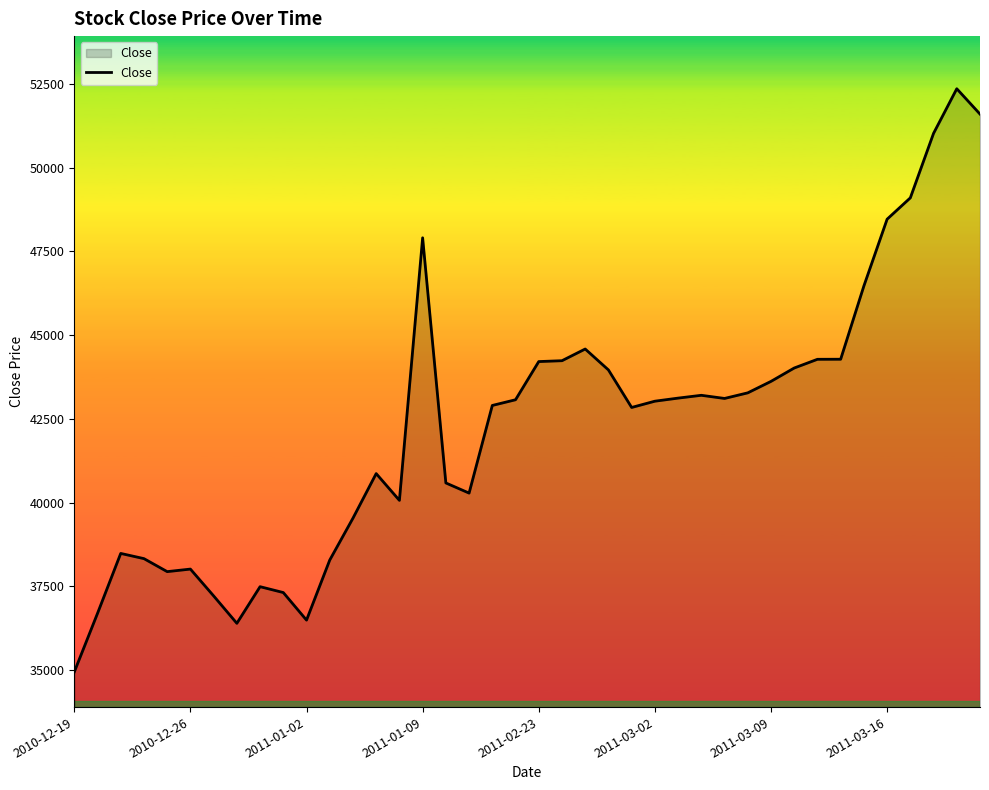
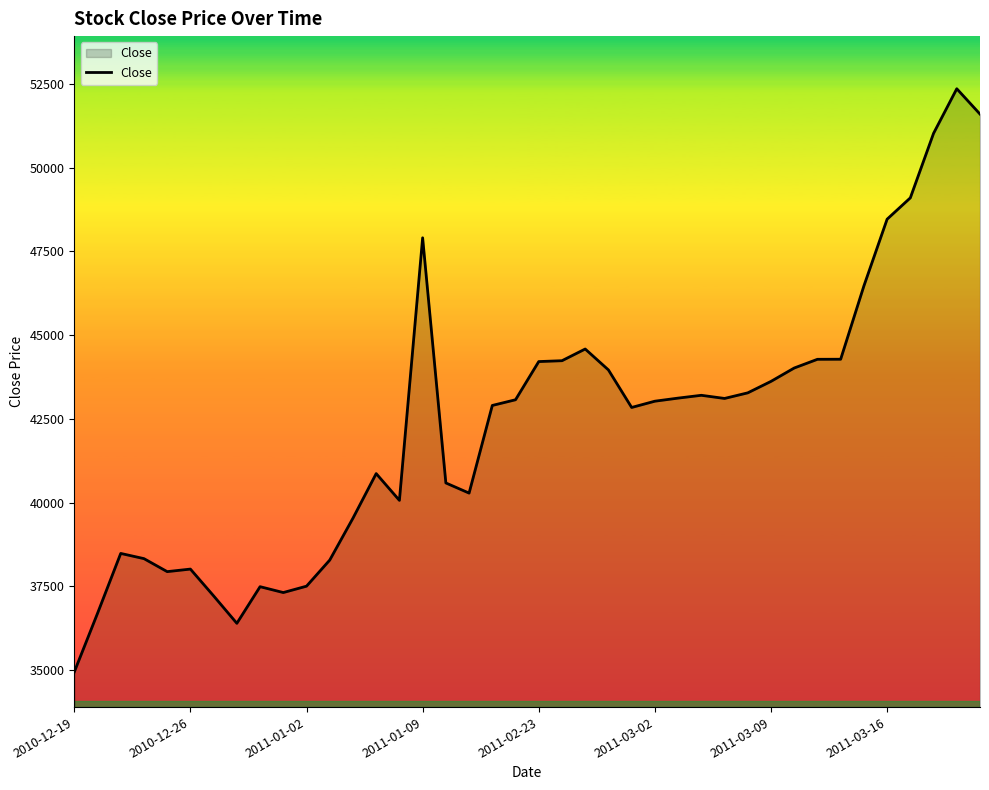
  {
    "2010-12-19": 35000,
    "2010-12-26": 38000,
-   "2011-01-02": 36500,
+   "2011-01-02": 37500,
    "2011-01-09": 47900,
    "2011-02-23": 44200,
    "2011-03-02": 43000,
    "2011-03-09": 43600,
    "2011-03-16": 48500
  }
